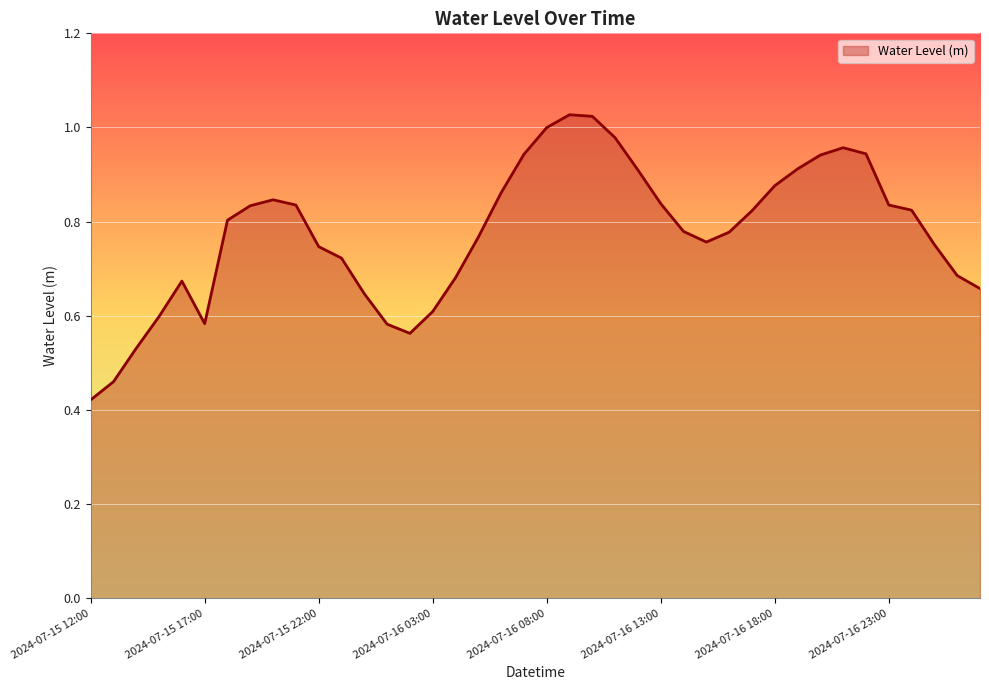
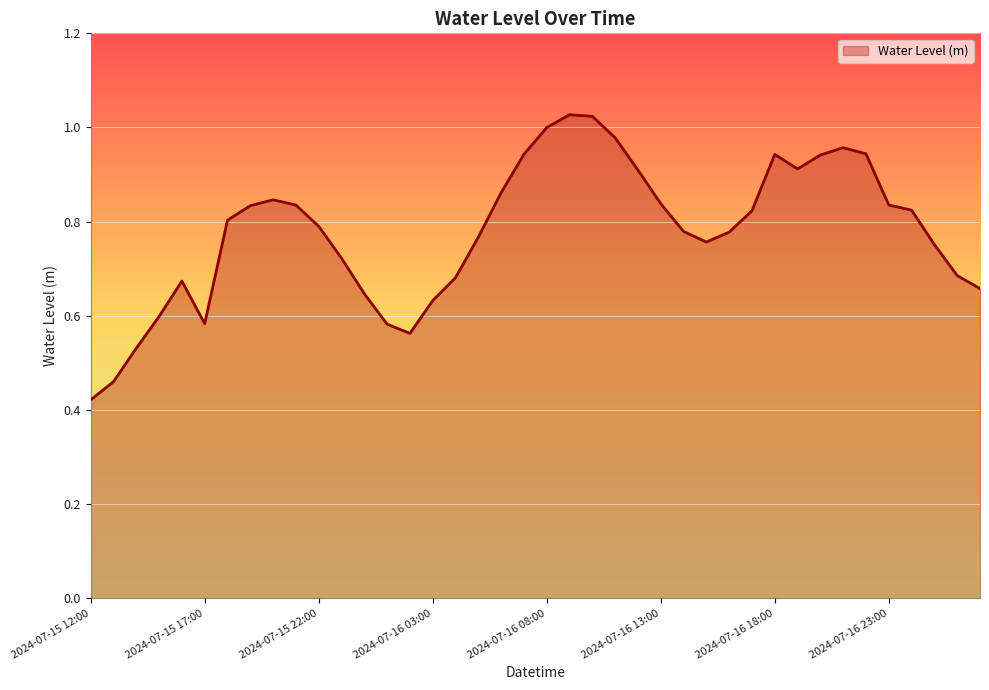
  {
    "2024-07-15 12:00": 0.42,
    "2024-07-15 17:00": 0.58,
-   "2024-07-15 22:00": 0.75,
-   "2024-07-16 03:00": 0.61,
+   "2024-07-15 22:00": 0.79,
+   "2024-07-16 03:00": 0.63,
    "2024-07-16 08:00": 1.00,
    "2024-07-16 13:00": 0.84,
-   "2024-07-16 18:00": 0.88,
+   "2024-07-16 18:00": 0.94,
    "2024-07-16 23:00": 0.84
  }
